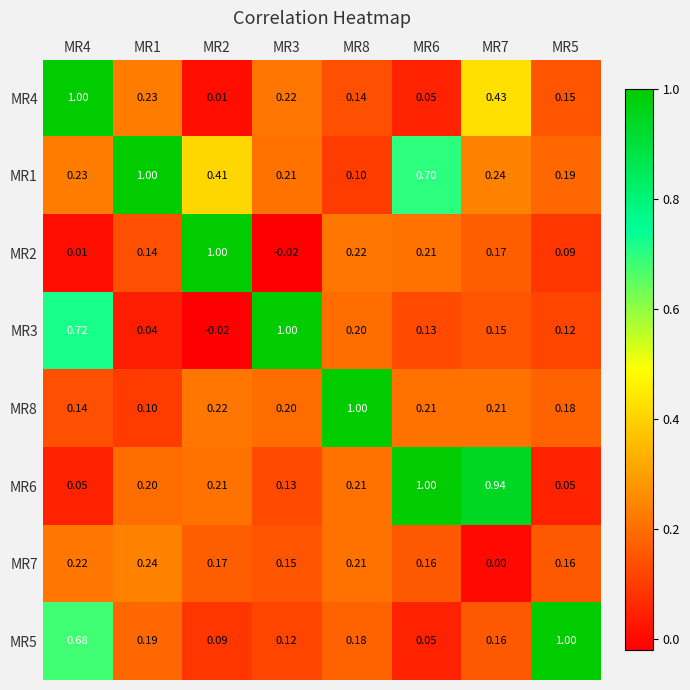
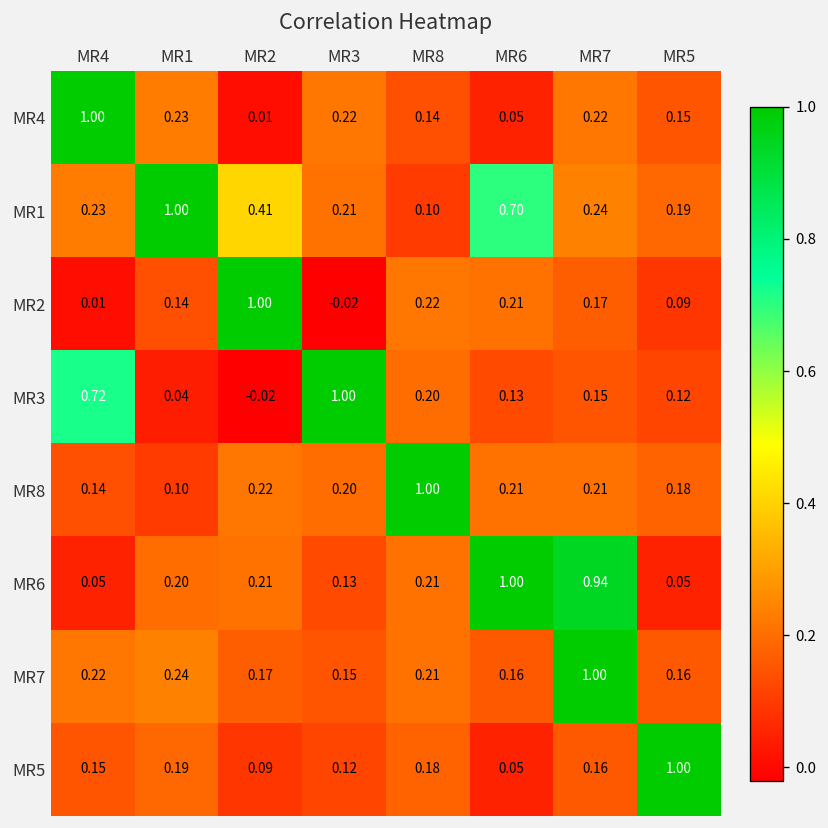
  {
    "MR4": {
      "MR4": 1.00,
      "MR1": 0.23,
      "MR2": 0.01,
      "MR3": 0.22,
      "MR8": 0.14,
      "MR6": 0.05,
-     "MR7": 0.43,
+     "MR7": 0.22,
      "MR5": 0.15
    },
    "MR1": {
      "MR4": 0.23,
      "MR1": 1.00,
      "MR2": 0.41,
      "MR3": 0.21,
      "MR8": 0.10,
      "MR6": 0.70,
      "MR7": 0.24,
      "MR5": 0.19
    },
    "MR2": {
      "MR4": 0.01,
      "MR1": 0.14,
      "MR2": 1.00,
      "MR3": -0.02,
      "MR8": 0.22,
      "MR6": 0.21,
      "MR7": 0.17,
      "MR5": 0.09
    },
    "MR3": {
      "MR4": 0.72,
      "MR1": 0.04,
      "MR2": -0.02,
      "MR3": 1.00,
      "MR8": 0.20,
      "MR6": 0.13,
      "MR7": 0.15,
      "MR5": 0.12
    },
    "MR8": {
      "MR4": 0.14,
      "MR1": 0.10,
      "MR2": 0.22,
      "MR3": 0.20,
      "MR8": 1.00,
      "MR6": 0.21,
      "MR7": 0.21,
      "MR5": 0.18
    },
    "MR6": {
      "MR4": 0.05,
      "MR1": 0.20,
      "MR2": 0.21,
      "MR3": 0.13,
      "MR8": 0.21,
      "MR6": 1.00,
      "MR7": 0.94,
      "MR5": 0.05
    },
    "MR7": {
      "MR4": 0.22,
      "MR1": 0.24,
      "MR2": 0.17,
      "MR3": 0.15,
      "MR8": 0.21,
      "MR6": 0.16,
-     "MR7": 0.00,
+     "MR7": 1.00,
      "MR5": 0.16
    },
    "MR5": {
-     "MR4": 0.68,
+     "MR4": 0.15,
      "MR1": 0.19,
      "MR2": 0.09,
      "MR3": 0.12,
      "MR8": 0.18,
      "MR6": 0.05,
      "MR7": 0.16,
      "MR5": 1.00
    }
  }
